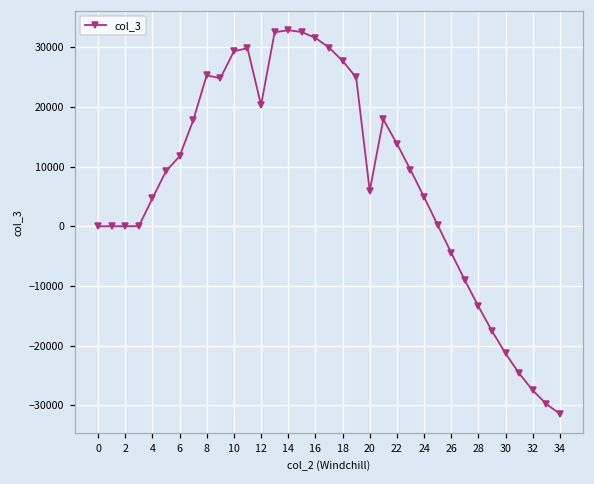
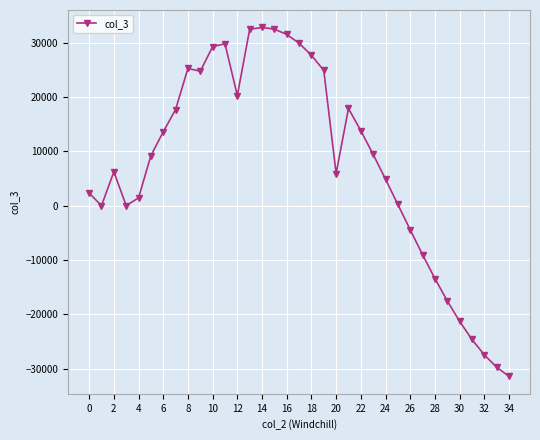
  {
-   "0": 0,
-   "2": 0,
-   "4": 5000,
-   "6": 12000,
+   "0": 2000,
+   "2": 6000,
+   "4": 1000,
+   "6": 14000,
    "8": 25000,
    "10": 29000,
    "12": 20000,
    "14": 33000,
    "16": 32000,
    "18": 28000,
    "20": 6000,
    "22": 14000,
    "24": 5000,
    "26": -4000,
    "28": -13000,
    "30": -21000,
    "32": -27000,
    "34": -31000
  }
